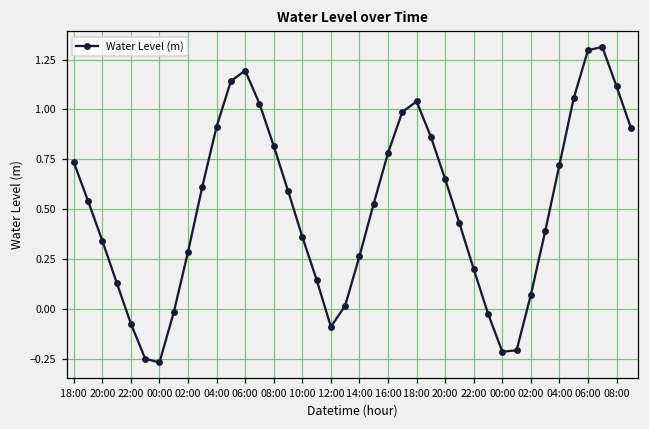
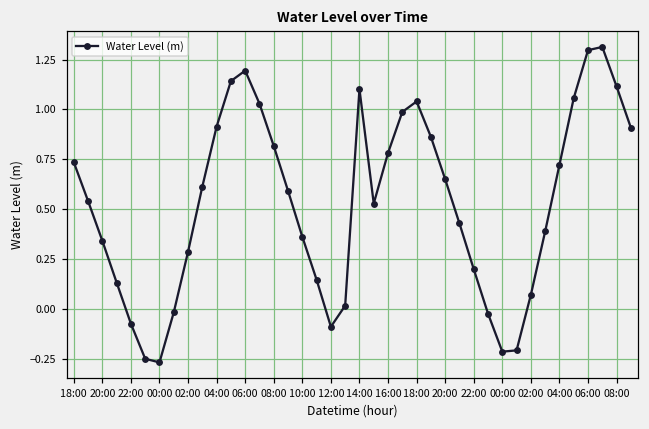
  {
    "10:00": 0.36,
    "12:00": -0.09,
-   "14:00": 0.26,
+   "14:00": 1.10,
    "16:00": 0.78
  }
